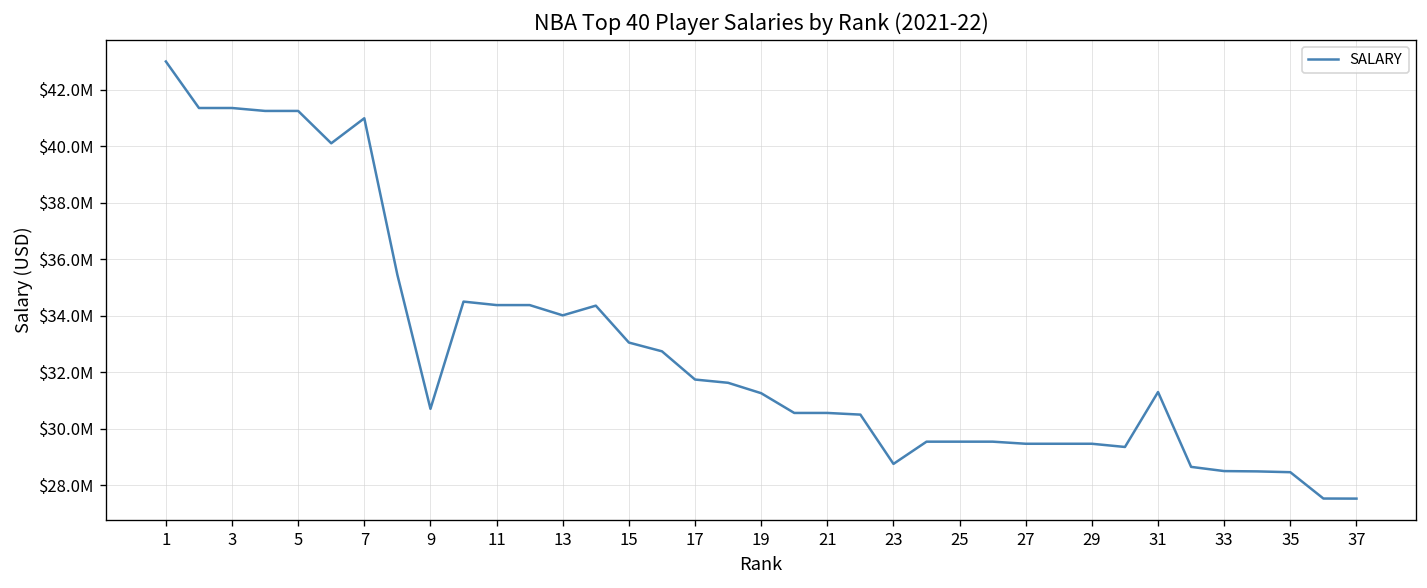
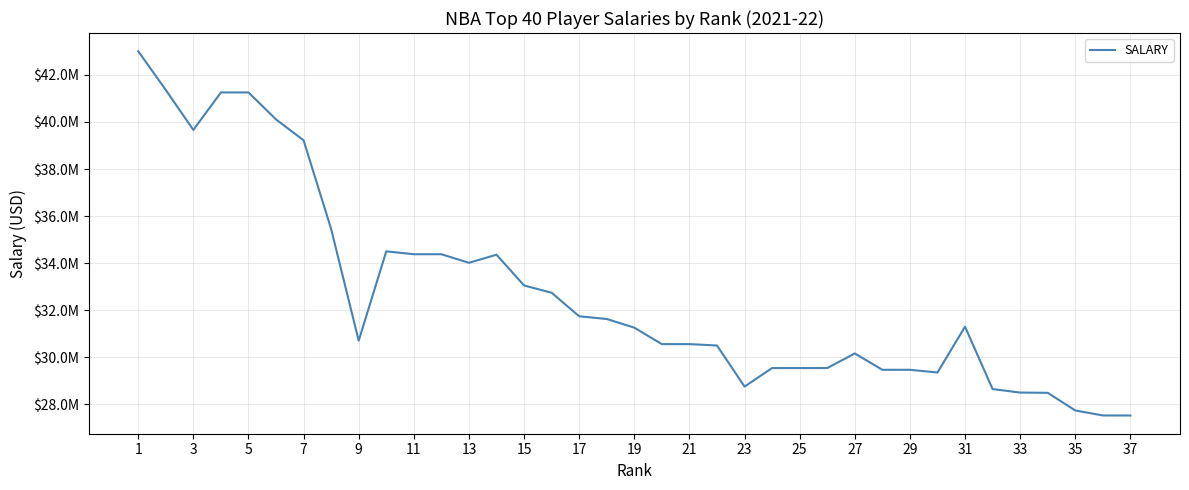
  {
    "1": "$43000000",
-   "3": "$41400000",
+   "3": "$39700000",
    "5": "$41300000",
-   "7": "$41000000",
+   "7": "$39200000",
    "9": "$30700000",
    "11": "$34400000",
    "13": "$34000000",
    "15": "$33100000",
    "17": "$31700000",
    "19": "$31300000",
    "21": "$30600000",
    "23": "$28800000",
    "25": "$29500000",
-   "27": "$29500000",
+   "27": "$30200000",
    "29": "$29500000",
    "31": "$31300000",
    "33": "$28500000",
-   "35": "$28500000",
+   "35": "$27700000",
    "37": "$27500000"
  }
